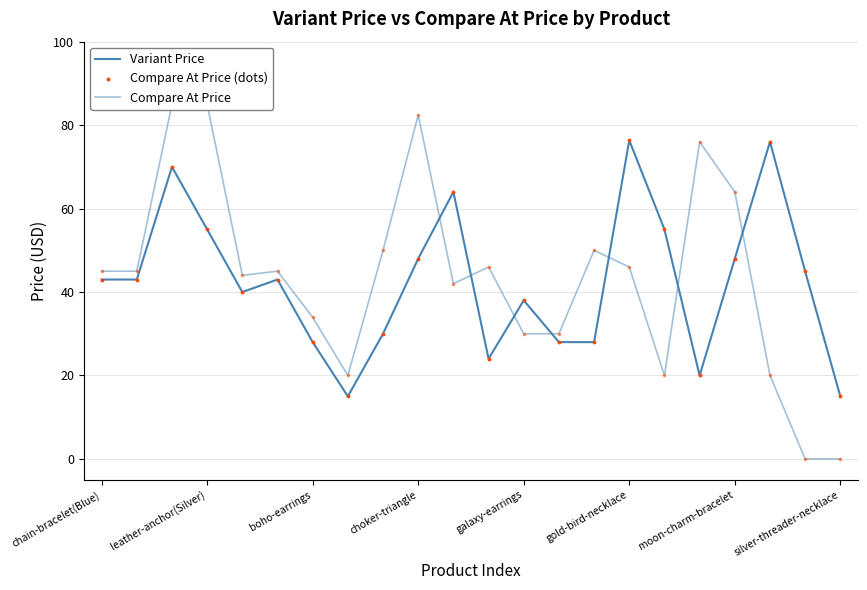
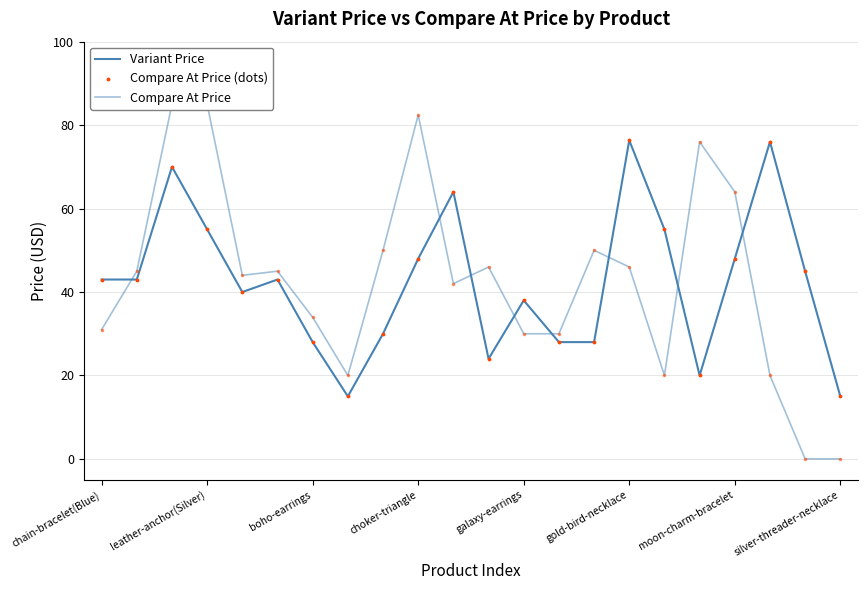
  {
    "Compare At Price (dots)": {
      "chain-bracelet(Blue)": 43,
      "leather-anchor(Silver)": 55,
      "boho-earrings": 28,
      "choker-triangle": 48,
      "galaxy-earrings": 38,
      "gold-bird-necklace": 76,
      "moon-charm-bracelet": 48,
      "silver-threader-necklace": 15
    },
    "Compare At Price": {
-     "chain-bracelet(Blue)": 45,
+     "chain-bracelet(Blue)": 31,
      "boho-earrings": 34,
      "choker-triangle": 82,
      "galaxy-earrings": 30,
      "gold-bird-necklace": 46,
      "moon-charm-bracelet": 64,
      "silver-threader-necklace": 0
    }
  }
